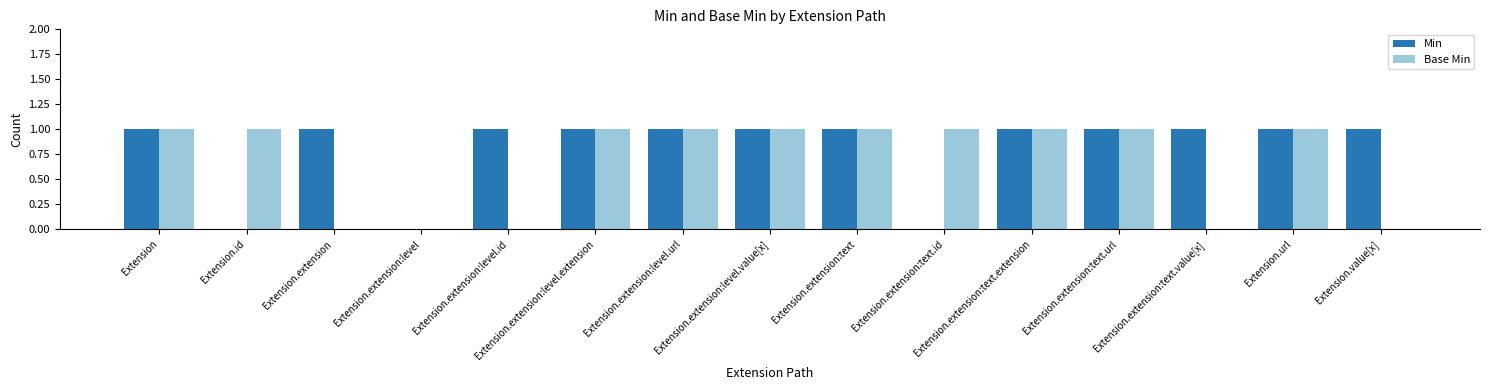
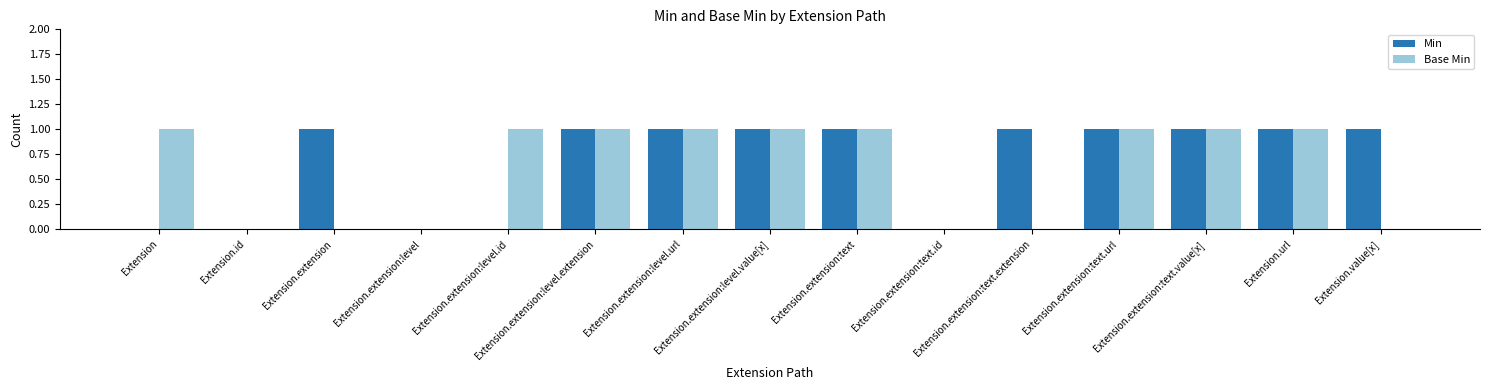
  {
    "Min": {
-     "Extension": 1,
+     "Extension": 0,
      "Extension.id": 0,
      "Extension.extension": 1,
      "Extension.extension:level": 0,
-     "Extension.extension:level.id": 1,
+     "Extension.extension:level.id": 0,
      "Extension.extension:level.extension": 1,
      "Extension.extension:level.url": 1,
      "Extension.extension:level.value[x]": 1,
      "Extension.extension:text": 1,
      "Extension.extension:text.id": 0,
      "Extension.extension:text.extension": 1,
      "Extension.extension:text.url": 1,
      "Extension.extension:text.value[x]": 1,
      "Extension.url": 1,
      "Extension.value[x]": 1
    },
    "Base Min": {
      "Extension": 1,
-     "Extension.id": 1,
+     "Extension.id": 0,
      "Extension.extension": 0,
      "Extension.extension:level": 0,
-     "Extension.extension:level.id": 0,
+     "Extension.extension:level.id": 1,
      "Extension.extension:level.extension": 1,
      "Extension.extension:level.url": 1,
      "Extension.extension:level.value[x]": 1,
      "Extension.extension:text": 1,
-     "Extension.extension:text.id": 1,
-     "Extension.extension:text.extension": 1,
+     "Extension.extension:text.id": 0,
+     "Extension.extension:text.extension": 0,
      "Extension.extension:text.url": 1,
-     "Extension.extension:text.value[x]": 0,
+     "Extension.extension:text.value[x]": 1,
      "Extension.url": 1,
      "Extension.value[x]": 0
    }
  }
